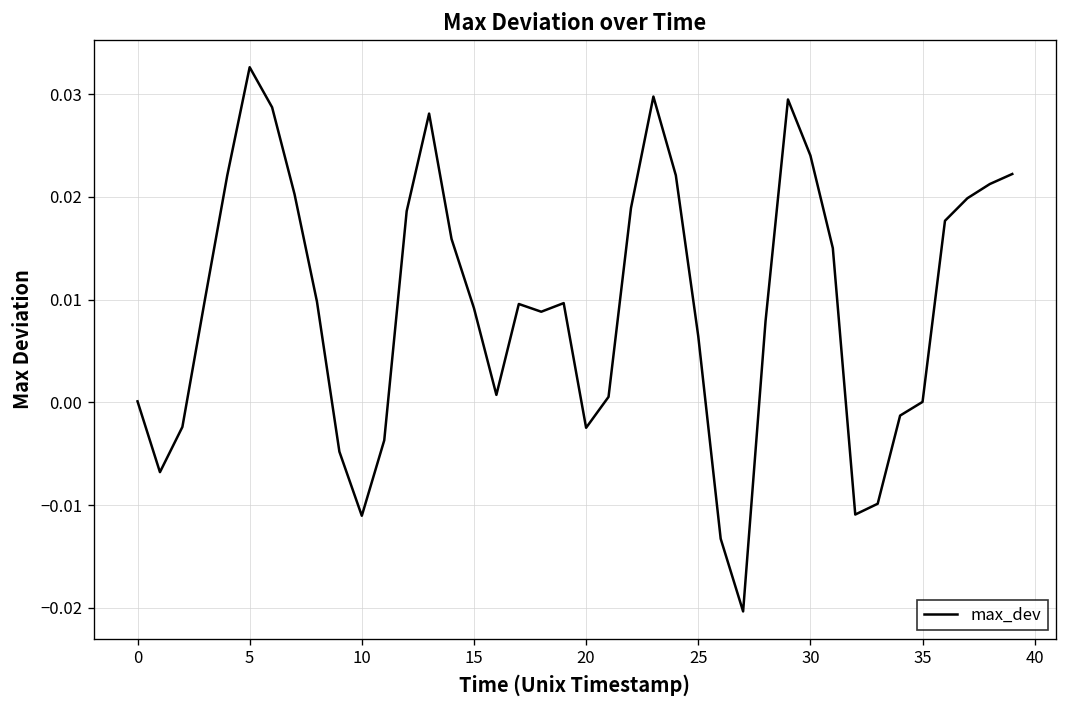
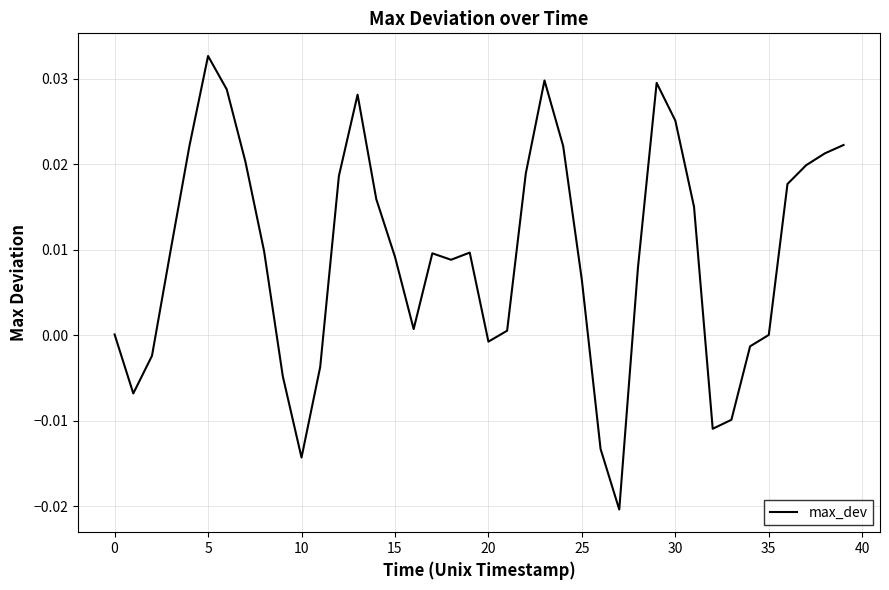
  {
    "0": 0.000,
    "5": 0.033,
-   "10": -0.011,
+   "10": -0.014,
    "15": 0.009,
-   "20": -0.002,
+   "20": -0.001,
    "25": 0.006,
-   "30": 0.024,
+   "30": 0.025,
    "35": 0.000
  }
